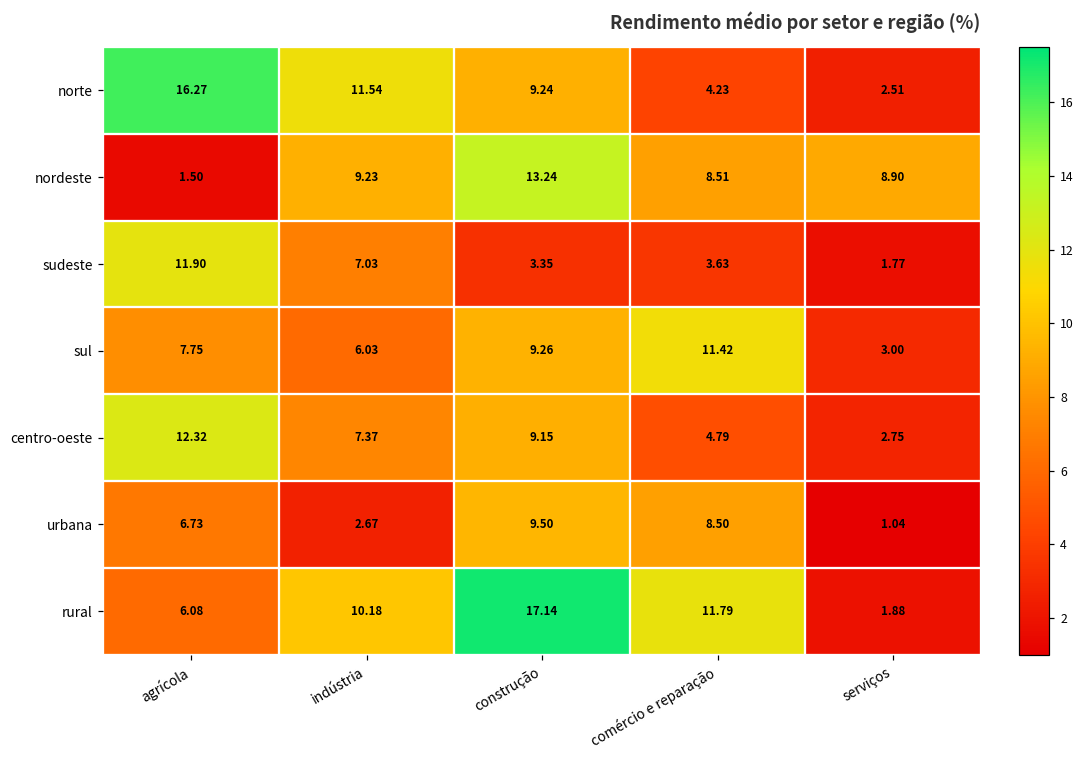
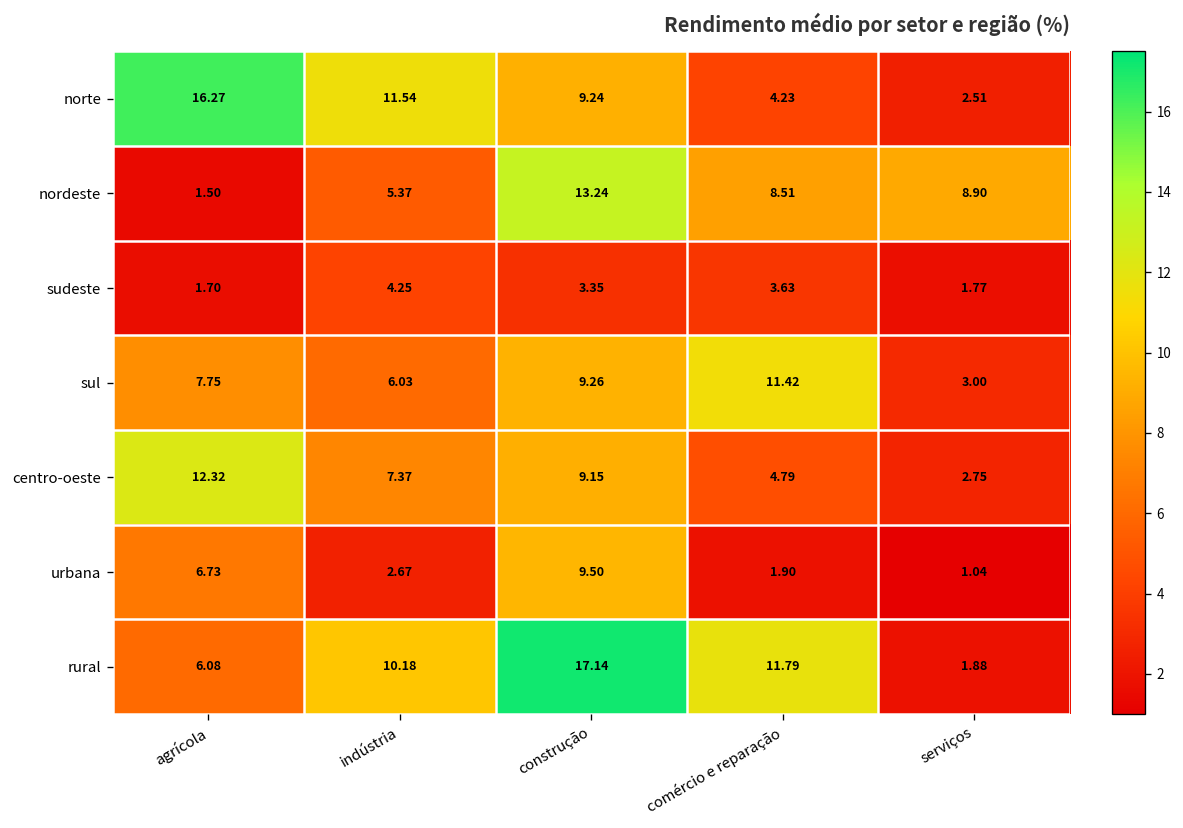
  {
    "norte": {
      "agrícola": 16.27,
      "indústria": 11.54,
      "construção": 9.24,
      "comércio e reparação": 4.23,
      "serviços": 2.51
    },
    "nordeste": {
      "agrícola": 1.50,
-     "indústria": 9.23,
+     "indústria": 5.37,
      "construção": 13.24,
      "comércio e reparação": 8.51,
      "serviços": 8.90
    },
    "sudeste": {
-     "agrícola": 11.90,
-     "indústria": 7.03,
+     "agrícola": 1.70,
+     "indústria": 4.25,
      "construção": 3.35,
      "comércio e reparação": 3.63,
      "serviços": 1.77
    },
    "sul": {
      "agrícola": 7.75,
      "indústria": 6.03,
      "construção": 9.26,
      "comércio e reparação": 11.42,
      "serviços": 3.00
    },
    "centro-oeste": {
      "agrícola": 12.32,
      "indústria": 7.37,
      "construção": 9.15,
      "comércio e reparação": 4.79,
      "serviços": 2.75
    },
    "urbana": {
      "agrícola": 6.73,
      "indústria": 2.67,
      "construção": 9.50,
-     "comércio e reparação": 8.50,
+     "comércio e reparação": 1.90,
      "serviços": 1.04
    },
    "rural": {
      "agrícola": 6.08,
      "indústria": 10.18,
      "construção": 17.14,
      "comércio e reparação": 11.79,
      "serviços": 1.88
    }
  }
